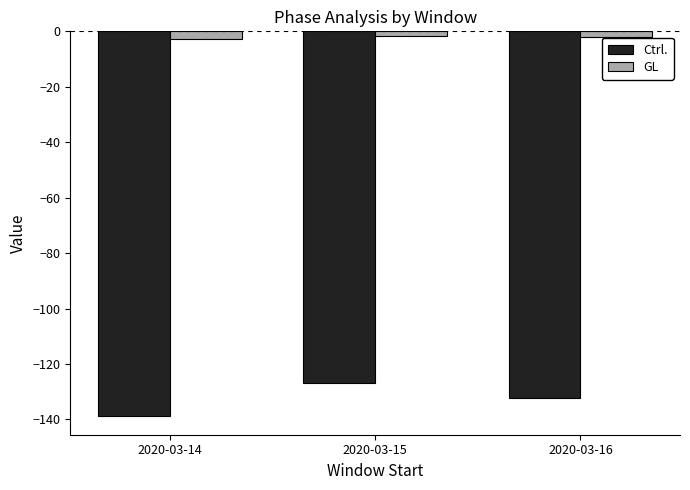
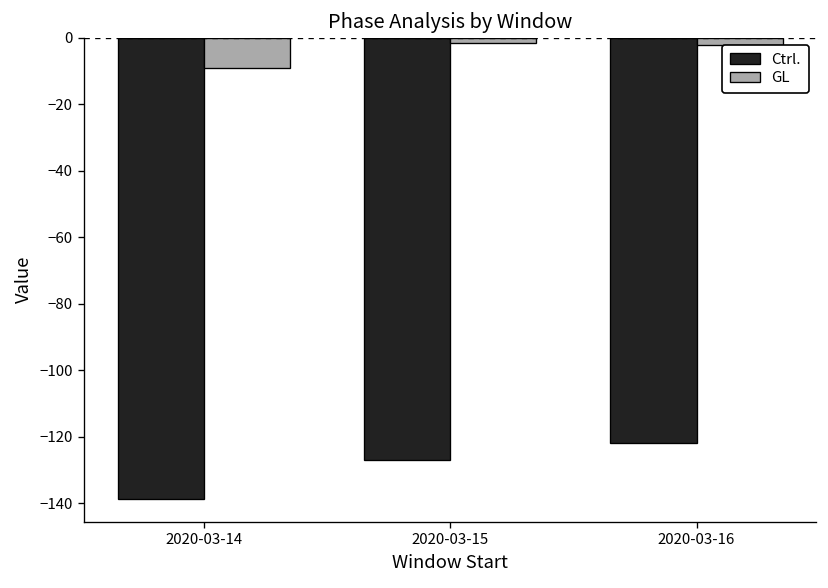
  {
    "Ctrl.": {
      "2020-03-14": -139,
      "2020-03-15": -127,
-     "2020-03-16": -132
+     "2020-03-16": -122
    },
    "GL": {
-     "2020-03-14": -3,
+     "2020-03-14": -9,
      "2020-03-15": -2,
      "2020-03-16": -2
    }
  }
